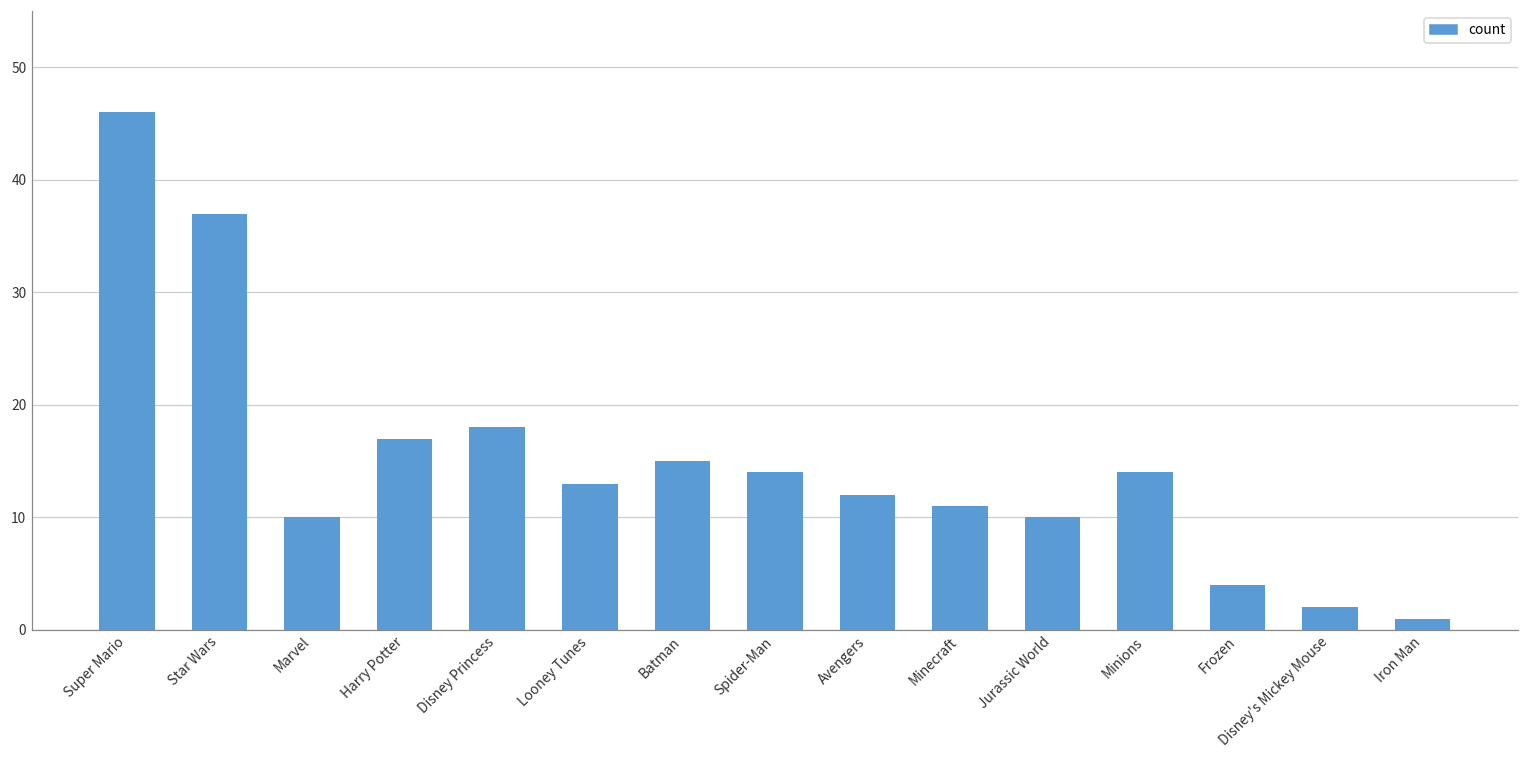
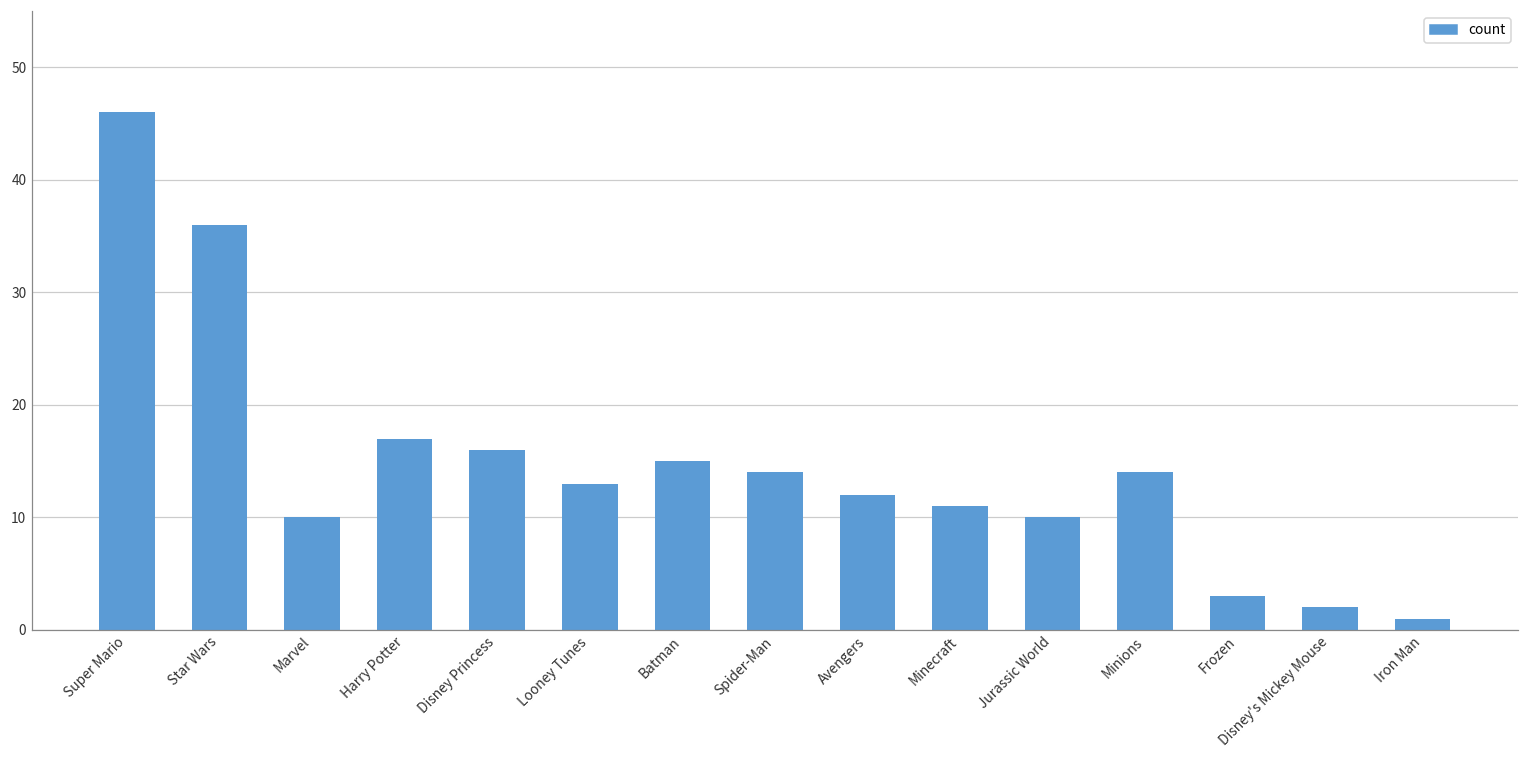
  {
    "Super Mario": 46,
-   "Star Wars": 37,
+   "Star Wars": 36,
    "Marvel": 10,
    "Harry Potter": 17,
-   "Disney Princess": 18,
+   "Disney Princess": 16,
    "Looney Tunes": 13,
    "Batman": 15,
    "Spider-Man": 14,
    "Avengers": 12,
    "Minecraft": 11,
    "Jurassic World": 10,
    "Minions": 14,
-   "Frozen": 4,
+   "Frozen": 3,
    "Disney's Mickey Mouse": 2,
    "Iron Man": 1
  }
